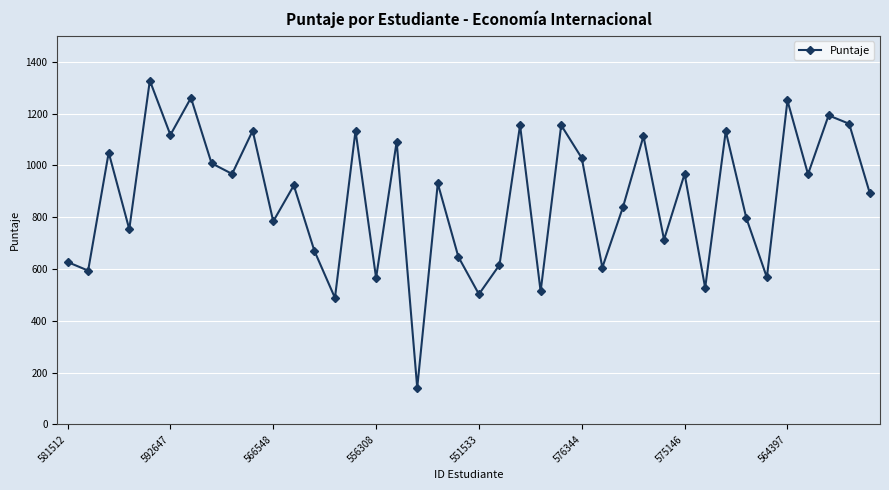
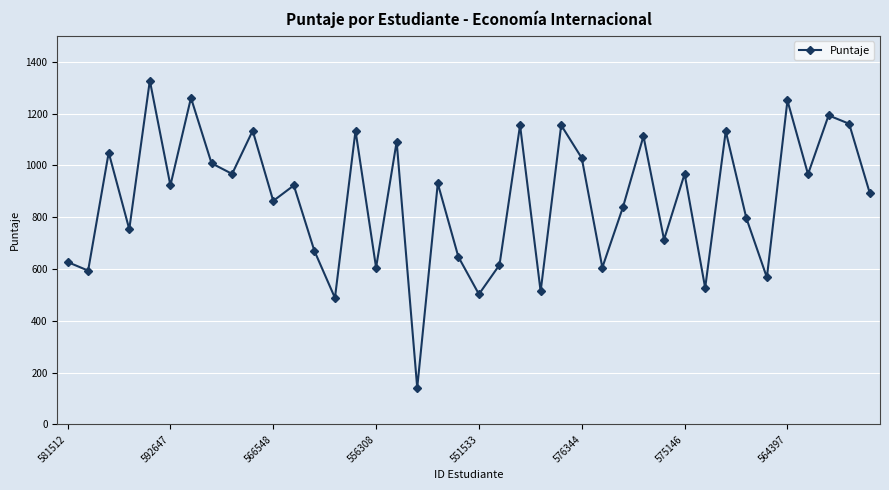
  {
    "581512": 630,
-   "592647": 1120,
-   "566548": 780,
-   "556308": 570,
+   "592647": 920,
+   "566548": 860,
+   "556308": 610,
    "551533": 500,
    "576344": 1030,
    "575146": 970,
    "564397": 1250
  }
